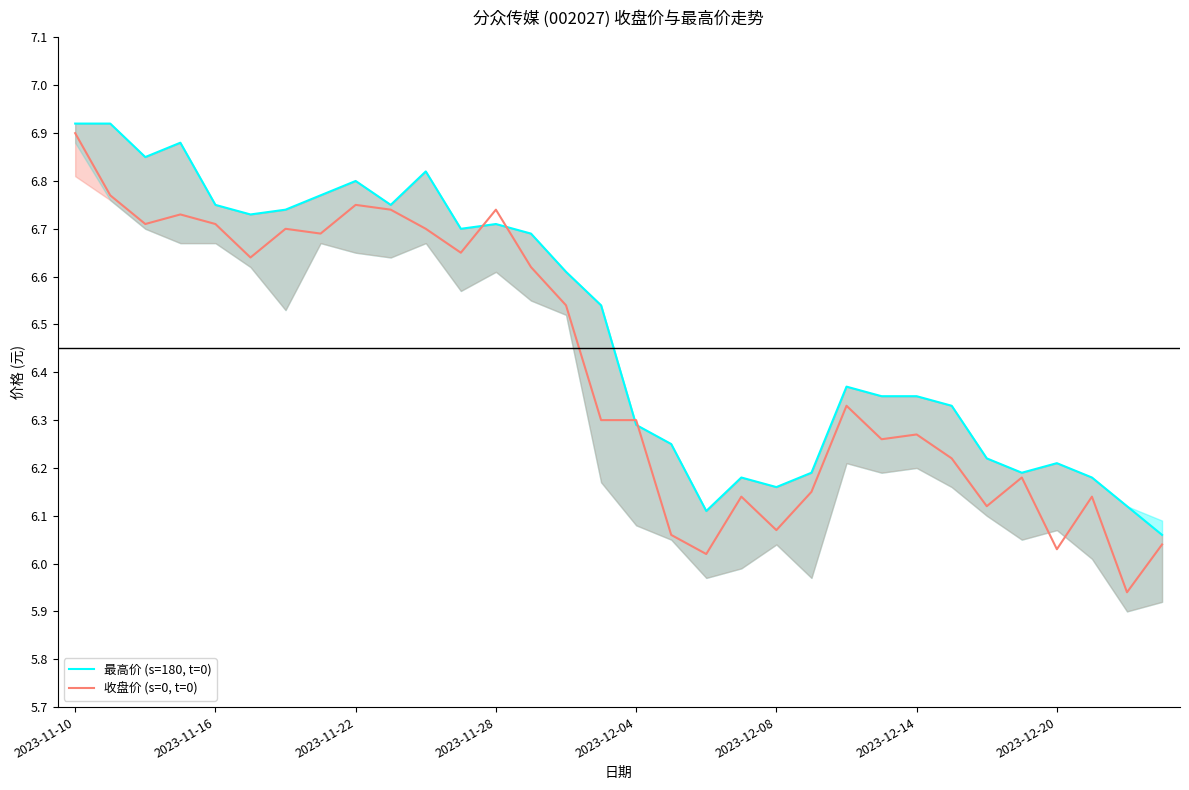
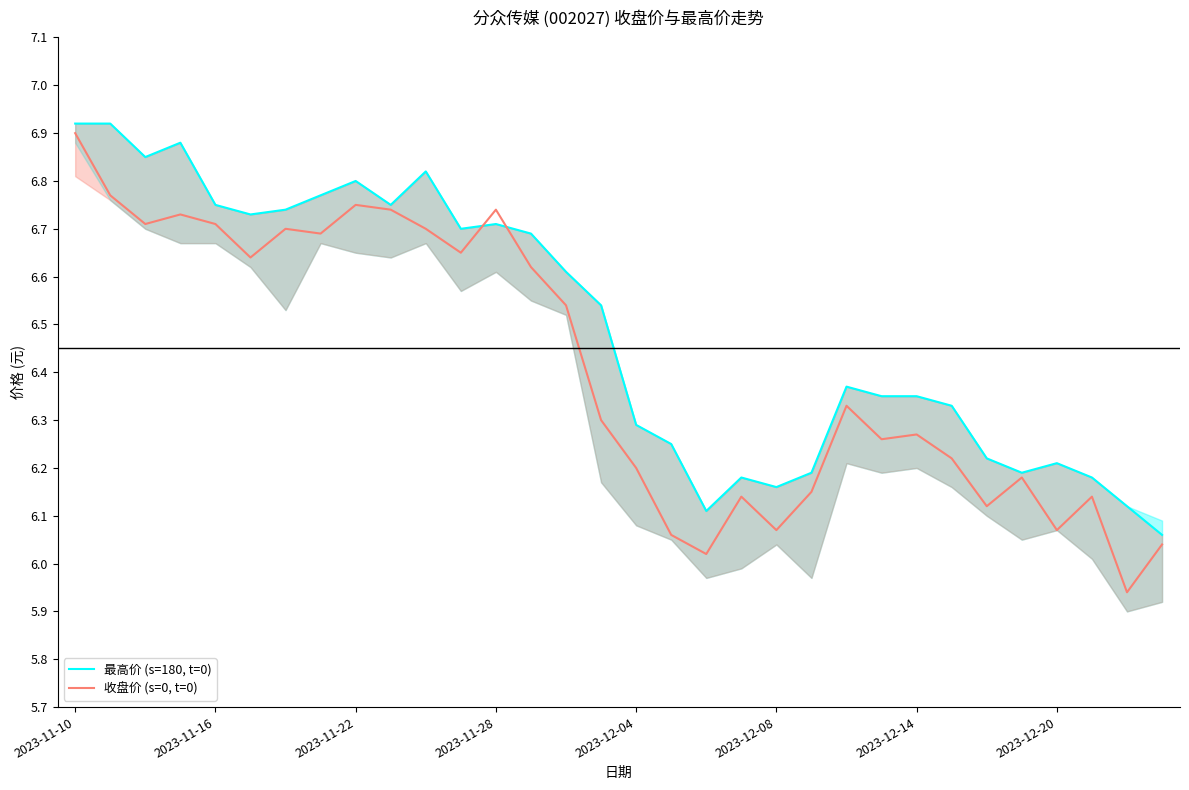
  {
    "收盘价 (s=0, t=0)": {
      "2023-11-10": 6.90,
      "2023-11-16": 6.71,
      "2023-11-22": 6.75,
      "2023-11-28": 6.74,
-     "2023-12-04": 6.3,
+     "2023-12-04": 6.2,
      "2023-12-08": 6.07,
      "2023-12-14": 6.27,
-     "2023-12-20": 6.03
+     "2023-12-20": 6.07
    }
  }
